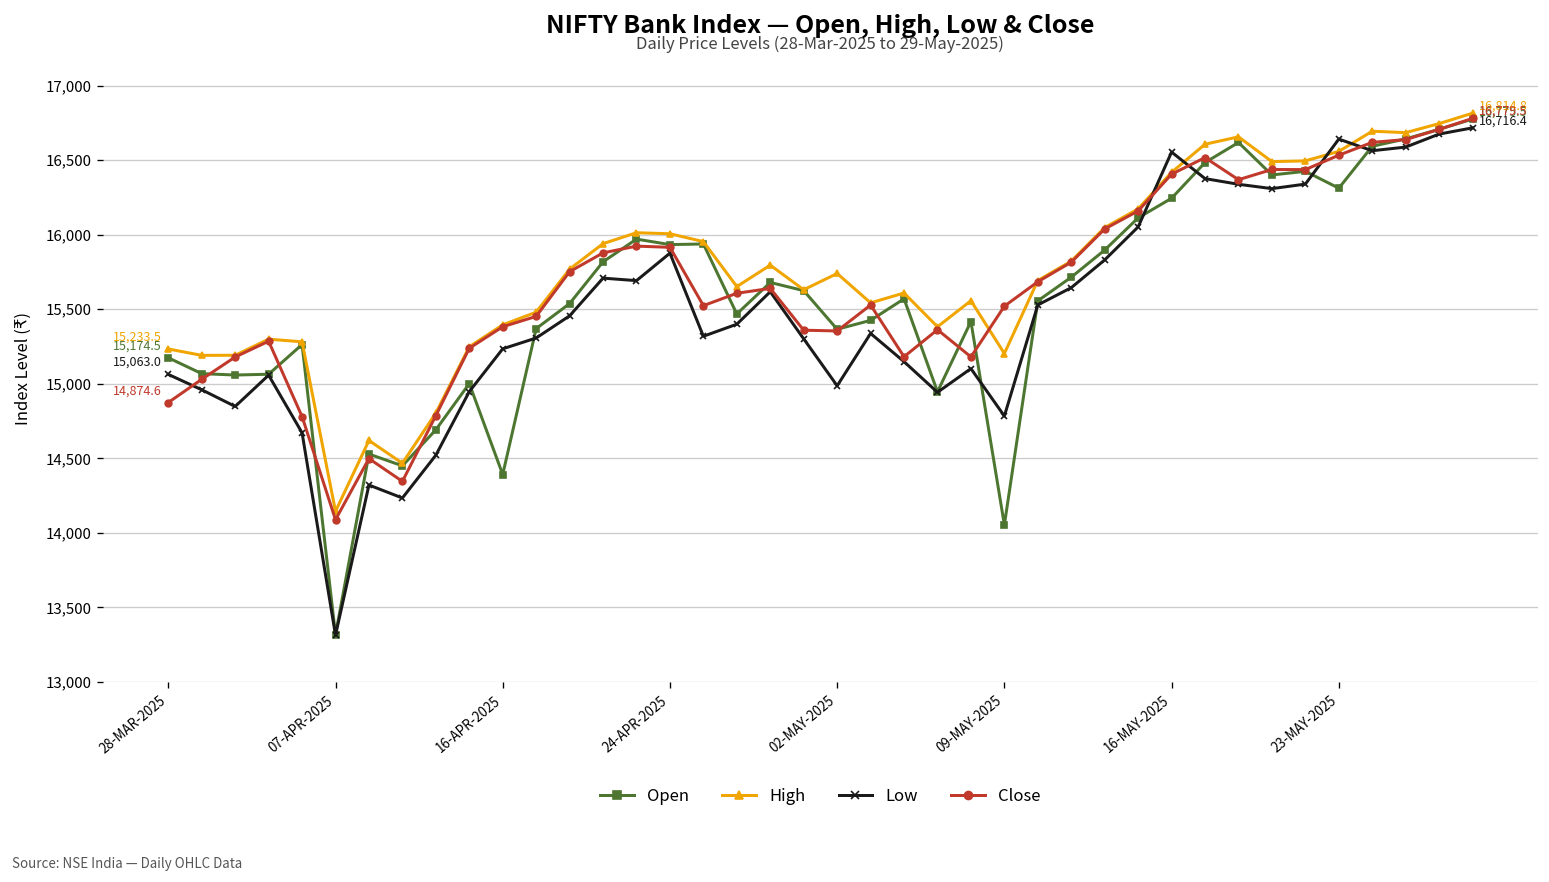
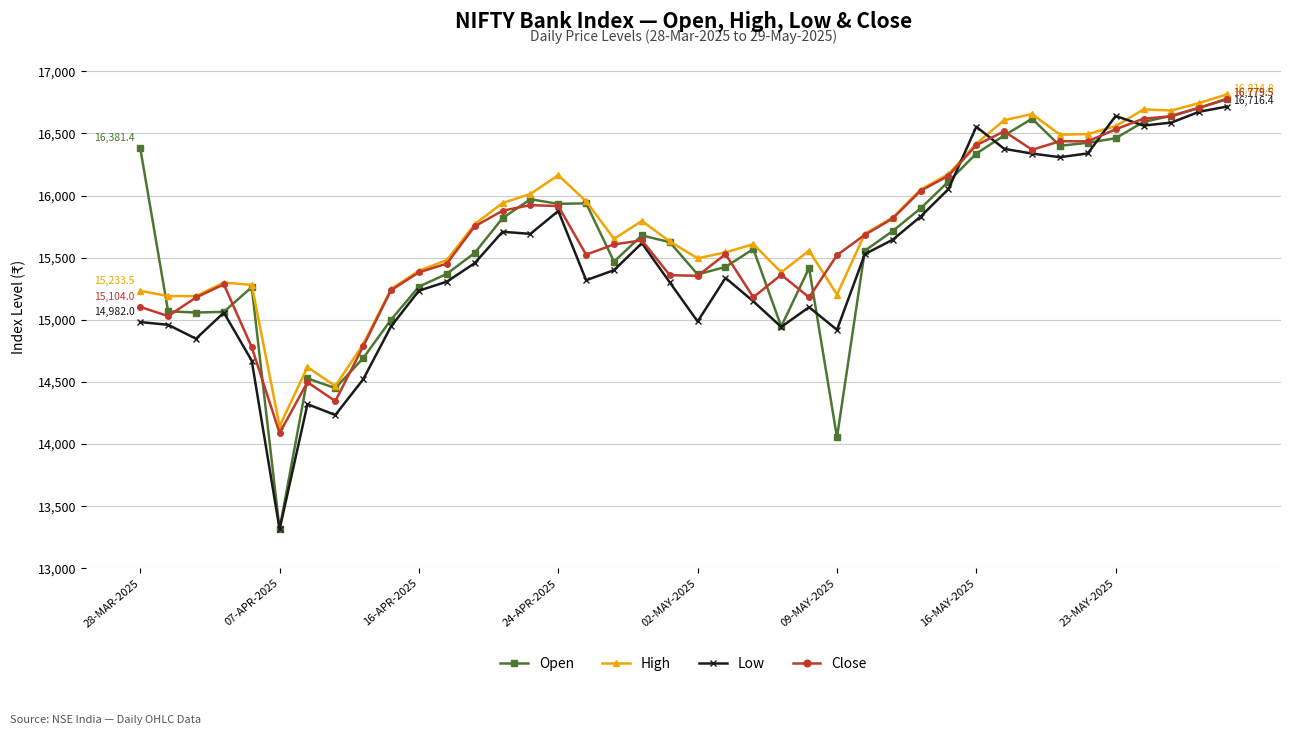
  {
    "Open": {
-     "28-MAR-2025": "15,174.5",
-     "16-APR-2025": "14,390",
-     "16-MAY-2025": "16,240",
-     "23-MAY-2025": "16,310"
+     "28-MAR-2025": "16,381.4",
+     "16-APR-2025": "15,270",
+     "16-MAY-2025": "16,340",
+     "23-MAY-2025": "16,460"
    },
    "High": {
      "07-APR-2025": "14,140",
-     "24-APR-2025": "16,010",
-     "02-MAY-2025": "15,740",
+     "24-APR-2025": "16,160",
+     "02-MAY-2025": "15,500",
      "09-MAY-2025": "15,200",
      "23-MAY-2025": "16,560"
    },
    "Low": {
-     "28-MAR-2025": "15,063.0",
-     "09-MAY-2025": "14,780"
+     "28-MAR-2025": "14,982.0",
+     "09-MAY-2025": "14,920"
    },
    "Close": {
-     "28-MAR-2025": "14,874.6"
+     "28-MAR-2025": "15,104.0"
    }
  }
